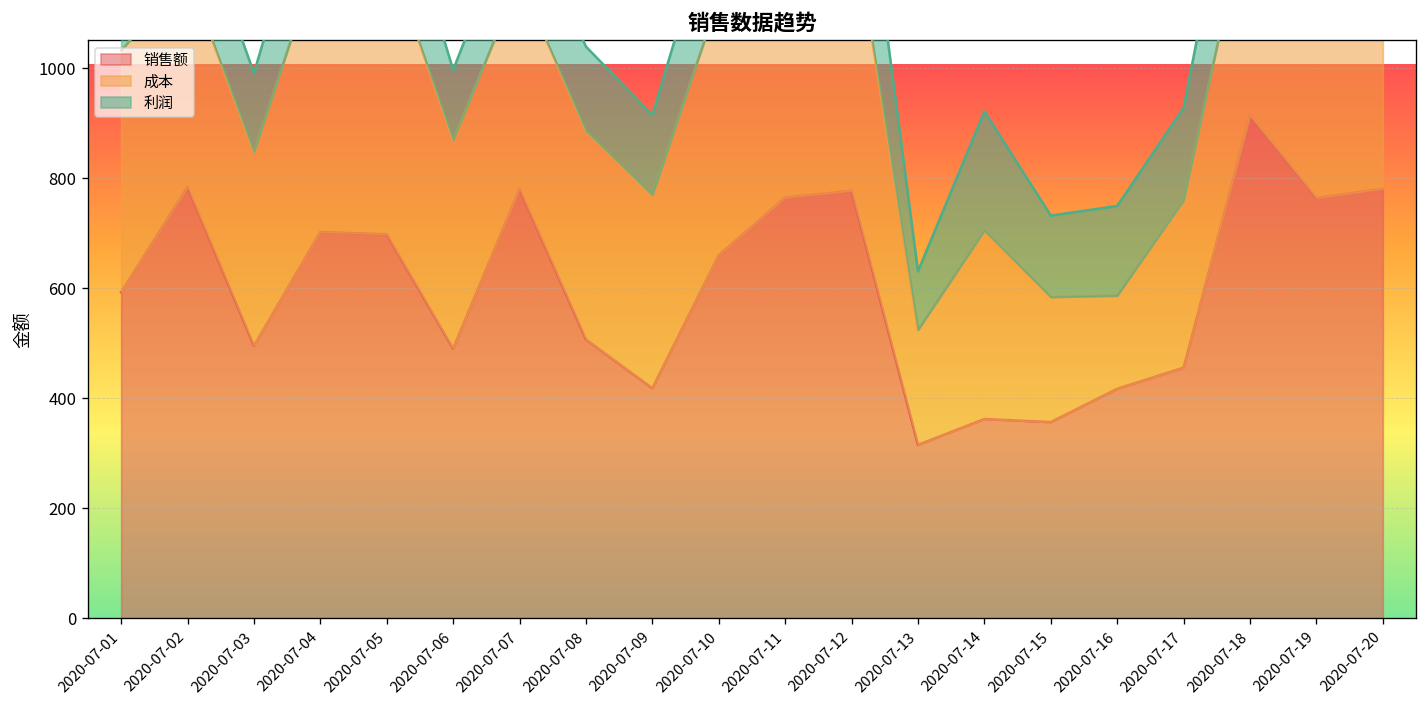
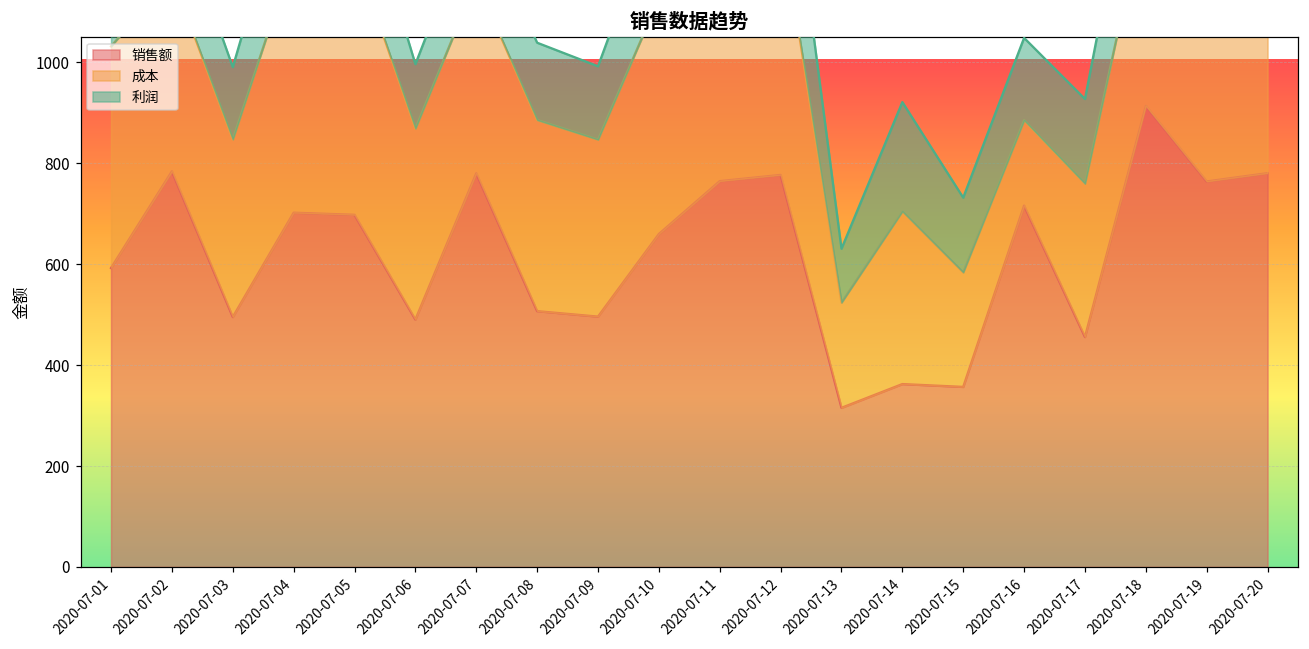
  {
    "销售额": {
      "2020-07-01": 590,
      "2020-07-02": 780,
      "2020-07-03": 500,
      "2020-07-04": 700,
      "2020-07-05": 700,
      "2020-07-06": 490,
      "2020-07-07": 780,
      "2020-07-08": 510,
-     "2020-07-09": 420,
+     "2020-07-09": 500,
      "2020-07-10": 660,
      "2020-07-11": 760,
      "2020-07-12": 780,
      "2020-07-13": 320,
      "2020-07-14": 360,
      "2020-07-15": 360,
-     "2020-07-16": 420,
+     "2020-07-16": 720,
      "2020-07-17": 460,
      "2020-07-18": 910,
      "2020-07-19": 760,
      "2020-07-20": 780
    },
    "成本": {
      "2020-07-03": 350,
      "2020-07-06": 380,
      "2020-07-08": 380,
      "2020-07-09": 350,
      "2020-07-13": 210,
      "2020-07-14": 340,
      "2020-07-15": 230,
      "2020-07-16": 170,
      "2020-07-17": 300
    },
    "利润": {
      "2020-07-03": 140,
      "2020-07-06": 130,
      "2020-07-08": 150,
      "2020-07-09": 150,
      "2020-07-13": 110,
      "2020-07-14": 220,
      "2020-07-15": 150,
      "2020-07-16": 160,
      "2020-07-17": 170
    }
  }
